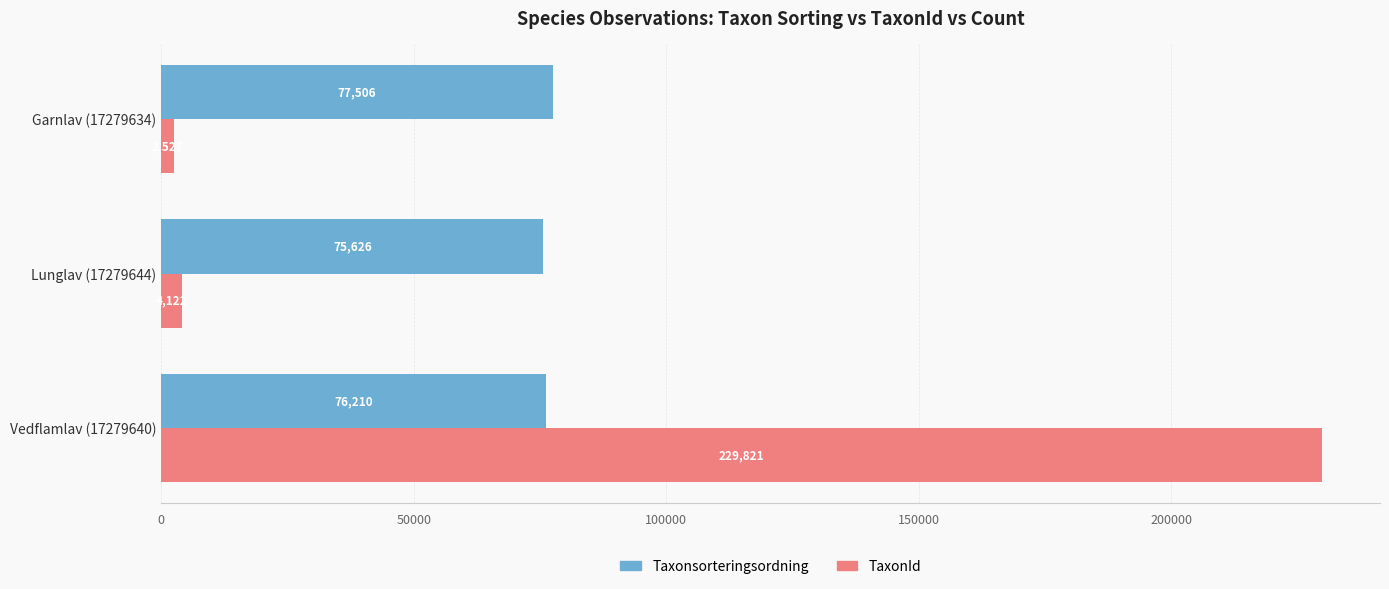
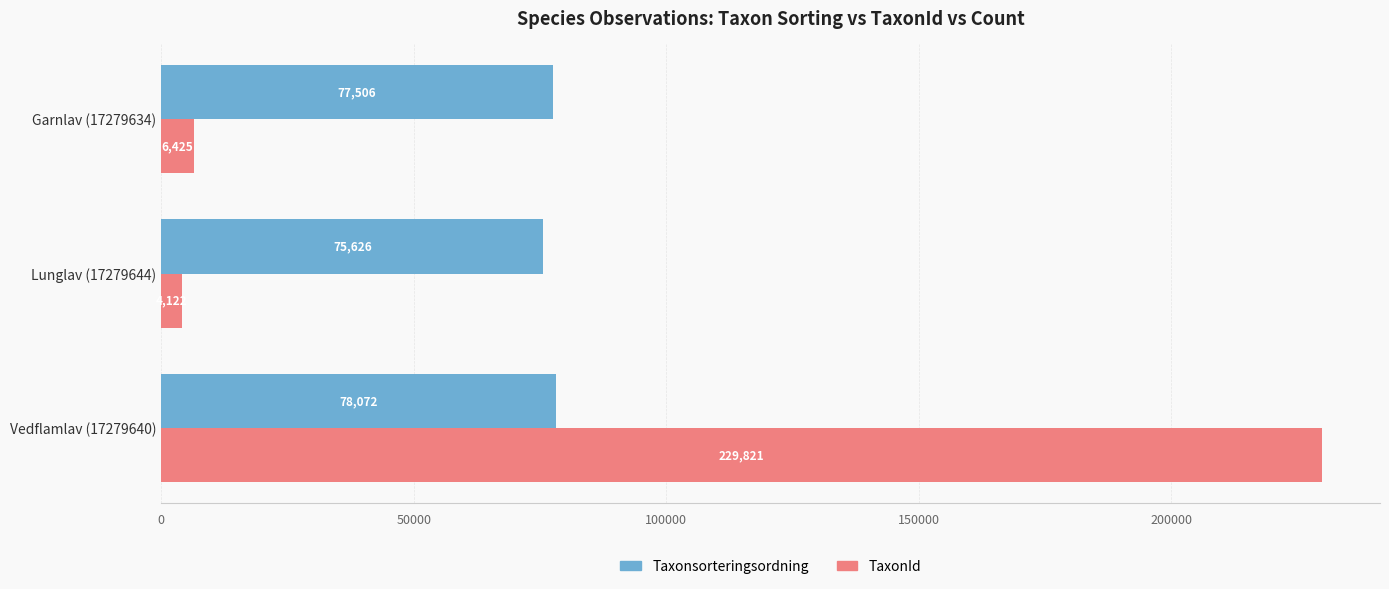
  {
    "Taxonsorteringsordning": {
      "Garnlav (17279634)": "77,506",
      "Lunglav (17279644)": "75,626",
-     "Vedflamlav (17279640)": "76,210"
+     "Vedflamlav (17279640)": "78,072"
    },
    "TaxonId": {
-     "Garnlav (17279634)": "3000"
+     "Garnlav (17279634)": "6000"
    }
  }
